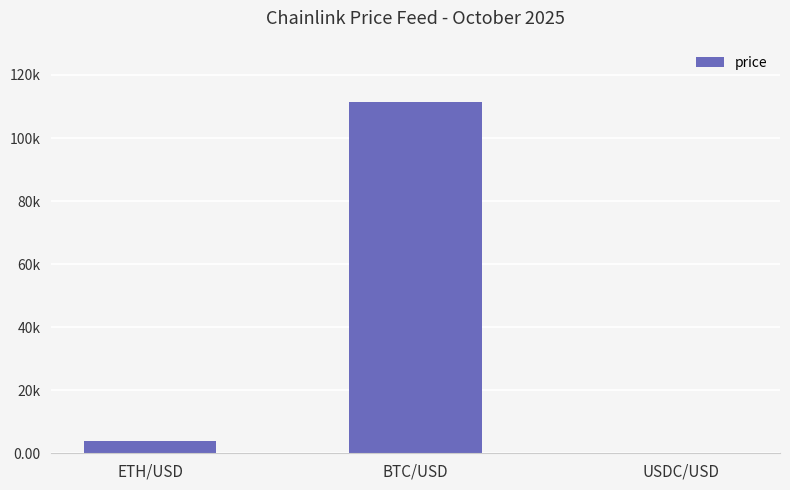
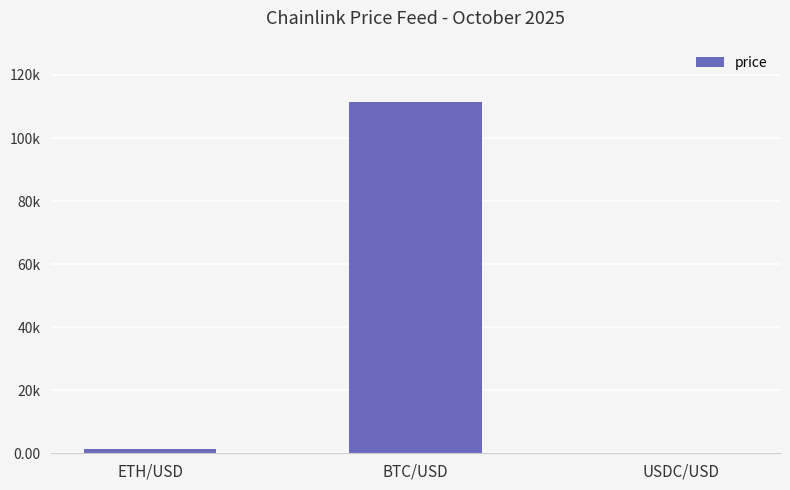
  {
-   "ETH/USD": 4000,
+   "ETH/USD": 1000,
    "BTC/USD": 111000
  }
